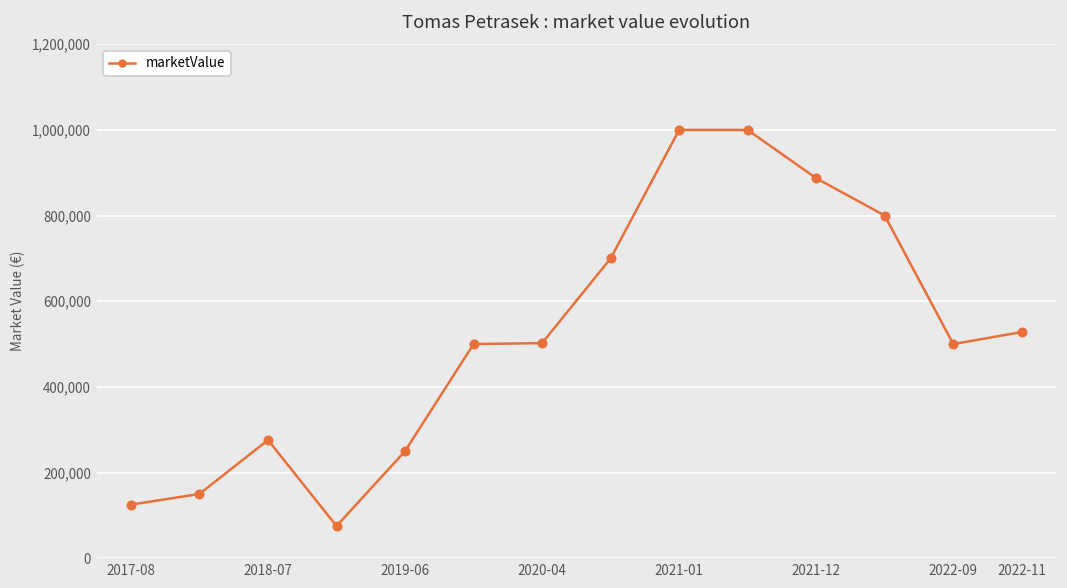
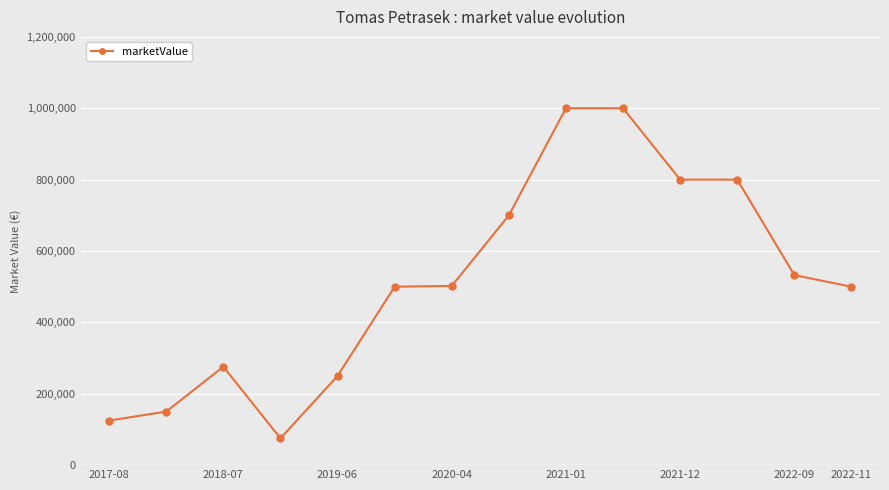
  {
    "2017-08": "130,000",
    "2018-07": "280,000",
    "2019-06": "250,000",
    "2020-04": "500,000",
    "2021-01": "1,000,000",
-   "2021-12": "890,000",
-   "2022-09": "500,000",
-   "2022-11": "530,000"
+   "2021-12": "800,000",
+   "2022-09": "530,000",
+   "2022-11": "500,000"
  }
